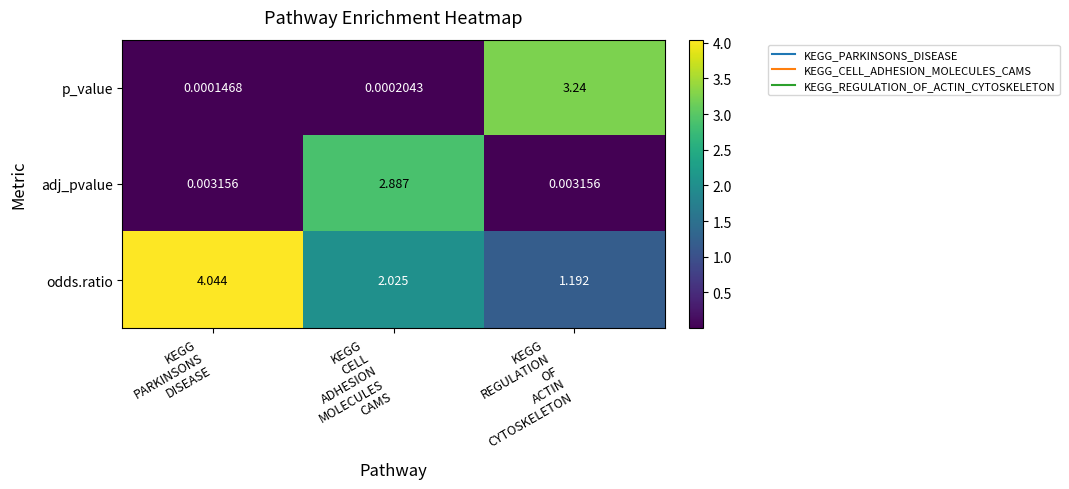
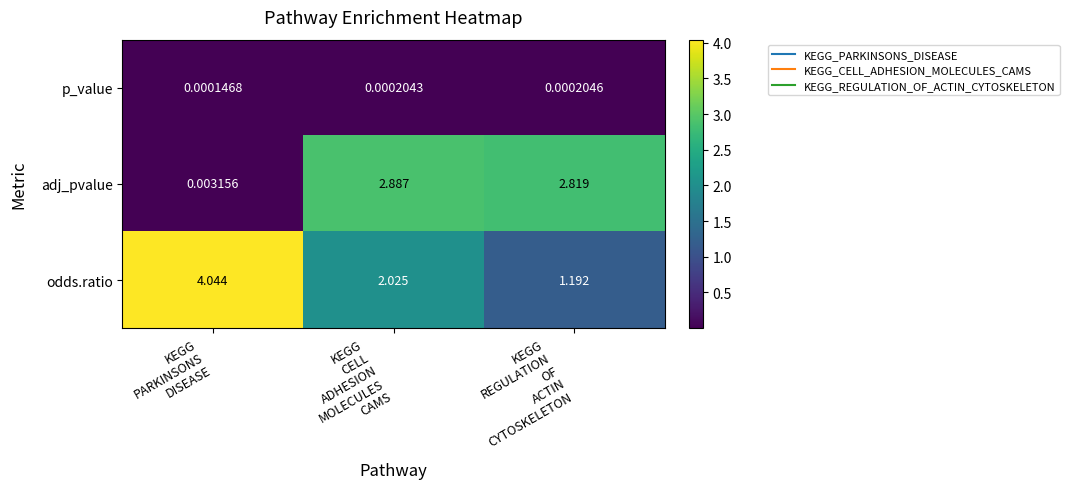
  {
    "p_value": {
      "KEGG PARKINSONS DISEASE": 0.0001468,
      "KEGG CELL ADHESION MOLECULES CAMS": 0.0002043,
-     "KEGG REGULATION OF ACTIN CYTOSKELETON": 3.24
+     "KEGG REGULATION OF ACTIN CYTOSKELETON": 0.0002046
    },
    "adj_pvalue": {
      "KEGG PARKINSONS DISEASE": 0.003156,
      "KEGG CELL ADHESION MOLECULES CAMS": 2.887,
-     "KEGG REGULATION OF ACTIN CYTOSKELETON": 0.003156
+     "KEGG REGULATION OF ACTIN CYTOSKELETON": 2.819
    },
    "odds.ratio": {
      "KEGG PARKINSONS DISEASE": 4.044,
      "KEGG CELL ADHESION MOLECULES CAMS": 2.025,
      "KEGG REGULATION OF ACTIN CYTOSKELETON": 1.192
    }
  }
